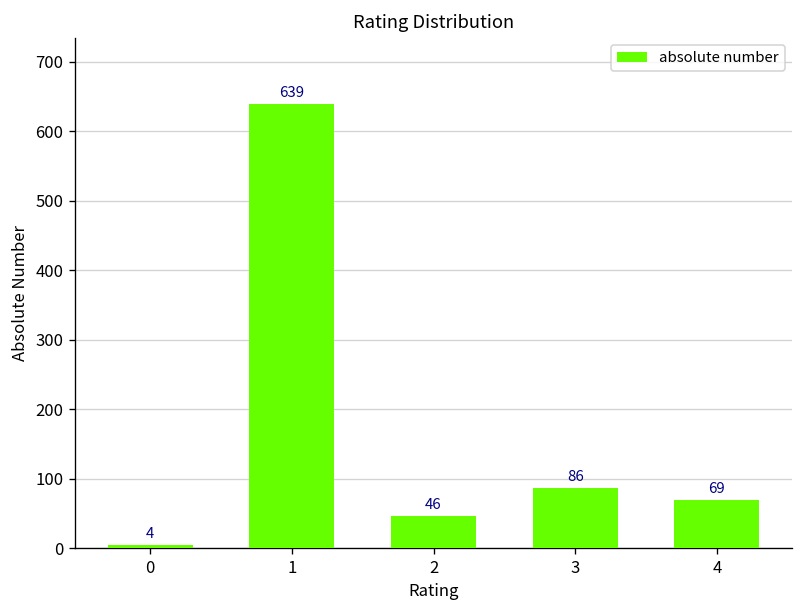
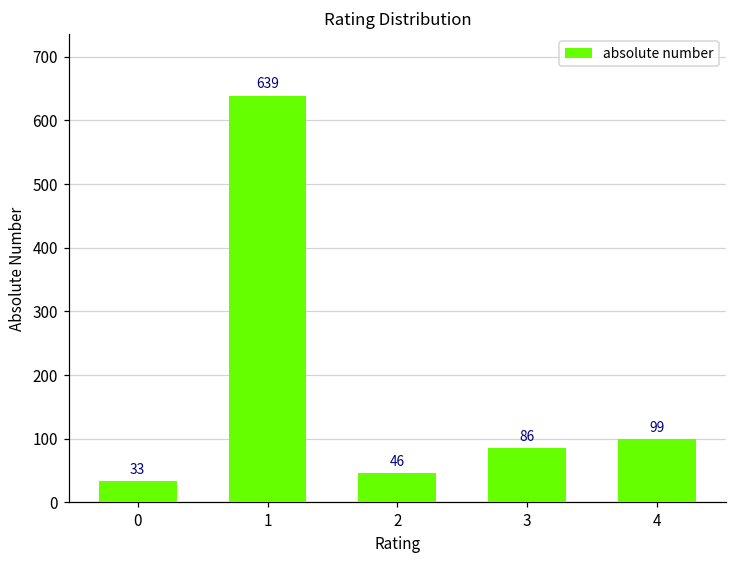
  {
-   "0": 4,
+   "0": 33,
    "1": 639,
    "2": 46,
    "3": 86,
-   "4": 69
+   "4": 99
  }
